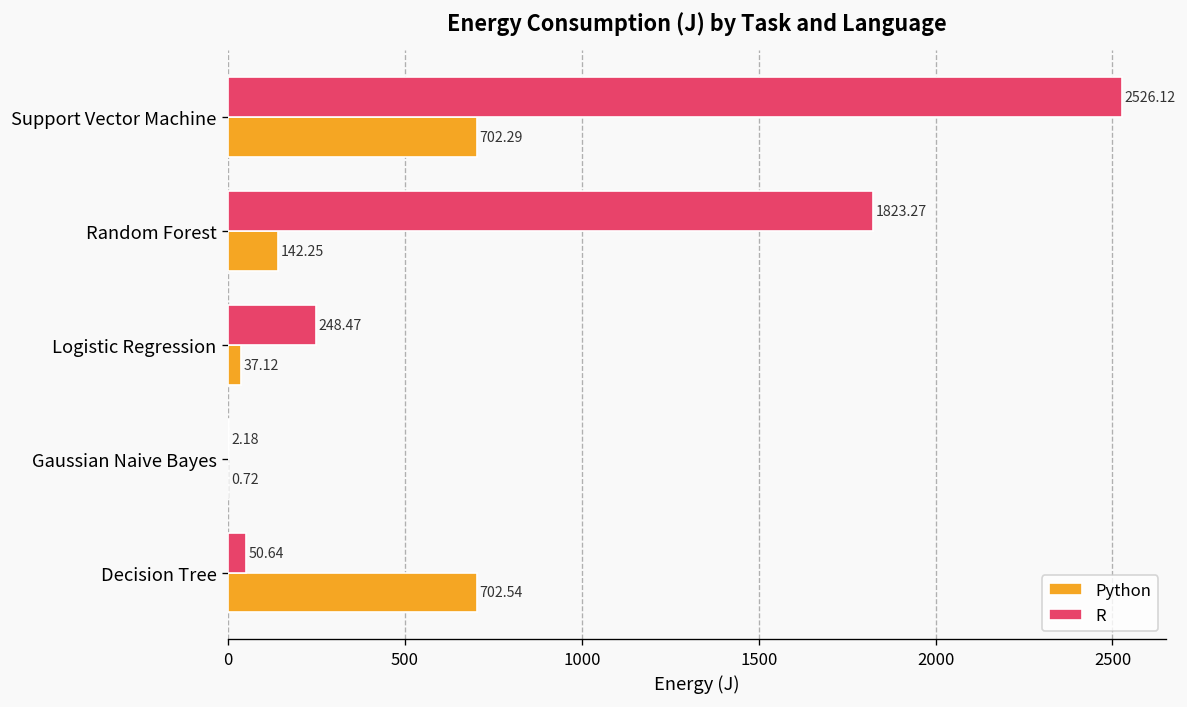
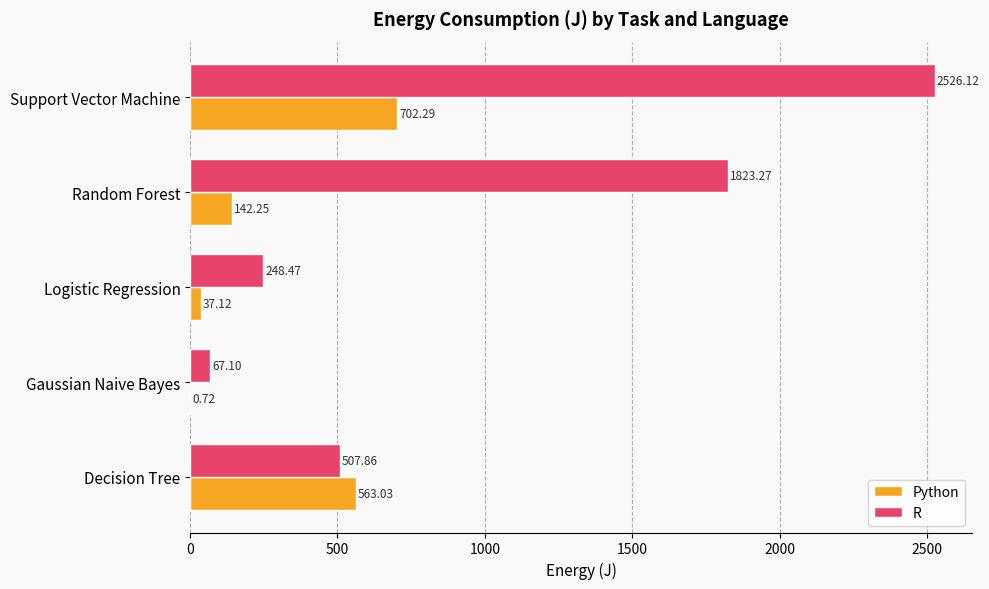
  {
    "Python": {
      "Support Vector Machine": 702.29,
      "Random Forest": 142.25,
      "Logistic Regression": 37.12,
      "Gaussian Naive Bayes": 0.72,
-     "Decision Tree": 702.54
+     "Decision Tree": 563.03
    },
    "R": {
      "Support Vector Machine": 2526.12,
      "Random Forest": 1823.27,
      "Logistic Regression": 248.47,
-     "Gaussian Naive Bayes": 2.18,
-     "Decision Tree": 50.64
+     "Gaussian Naive Bayes": 67.10,
+     "Decision Tree": 507.86
    }
  }
